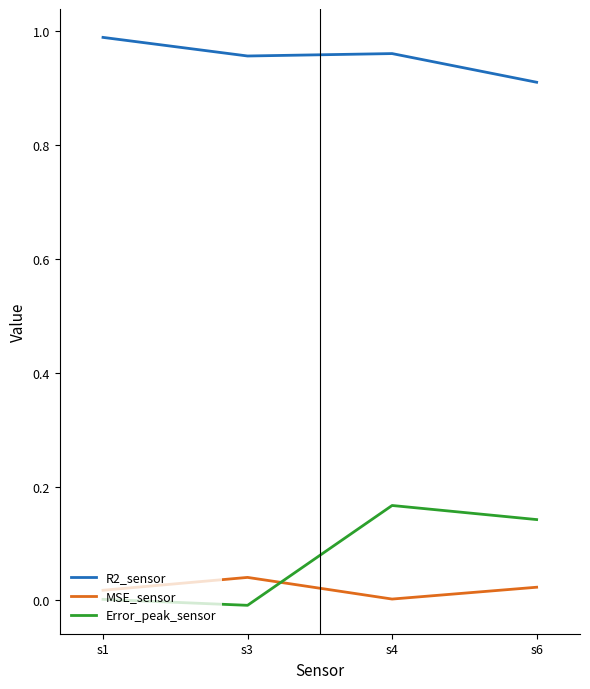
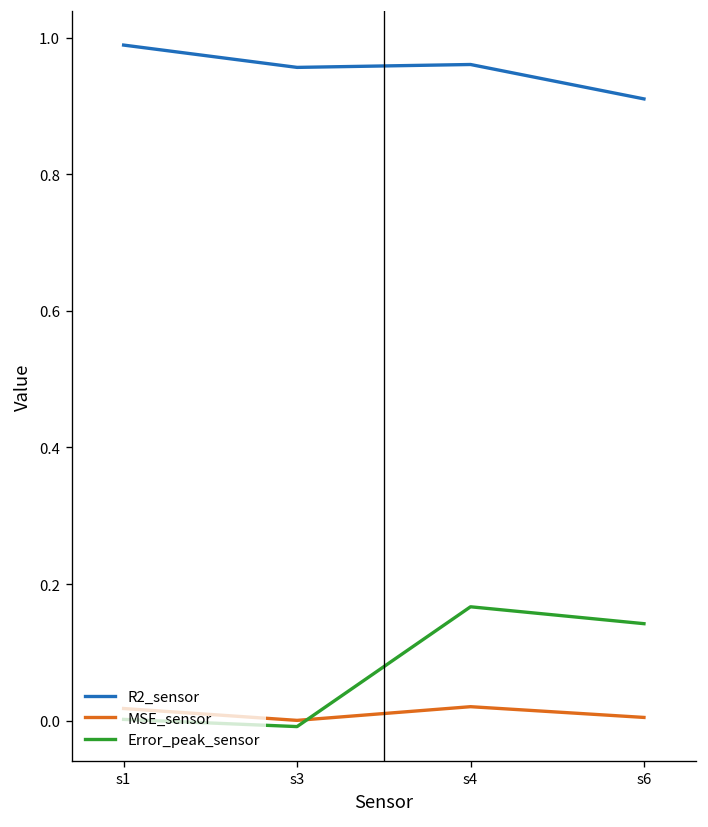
  {
    "R2_sensor": {
      "s1": 0.99,
      "s3": 0.96,
      "s4": 0.96,
      "s6": 0.91
    },
    "MSE_sensor": {
-     "s3": 0.04,
-     "s4": 0.00,
-     "s6": 0.02
+     "s3": 0.00,
+     "s4": 0.02,
+     "s6": 0.00
    },
    "Error_peak_sensor": {
      "s3": -0.01,
      "s4": 0.17,
      "s6": 0.14
    }
  }
